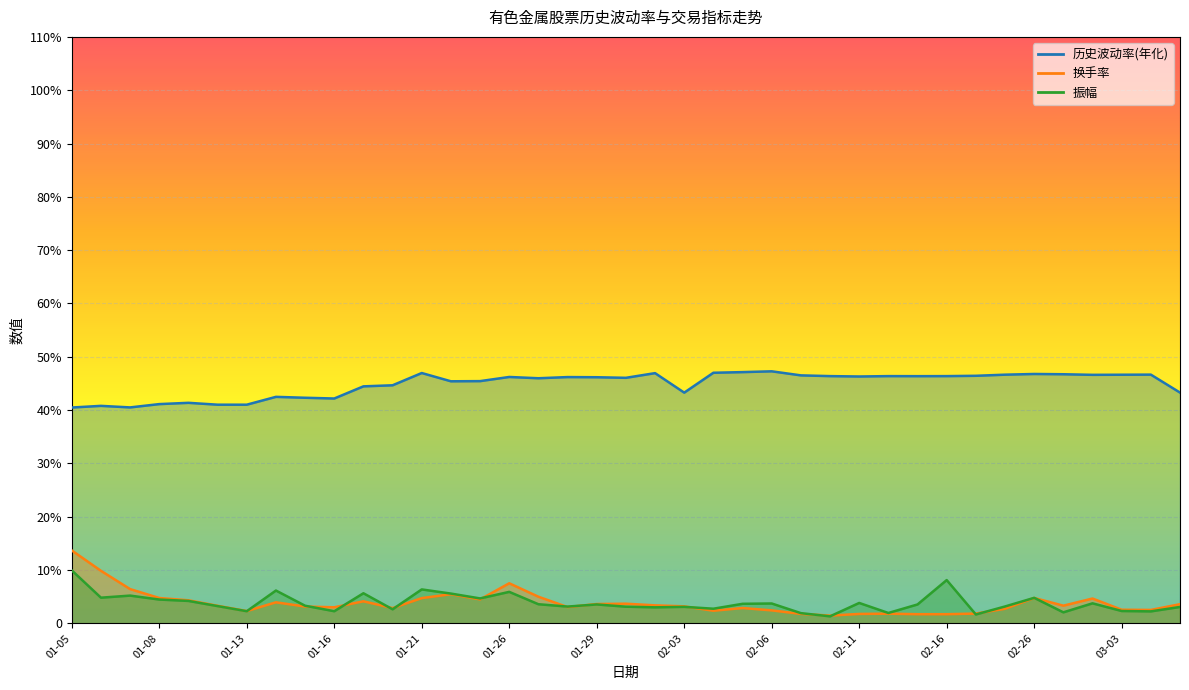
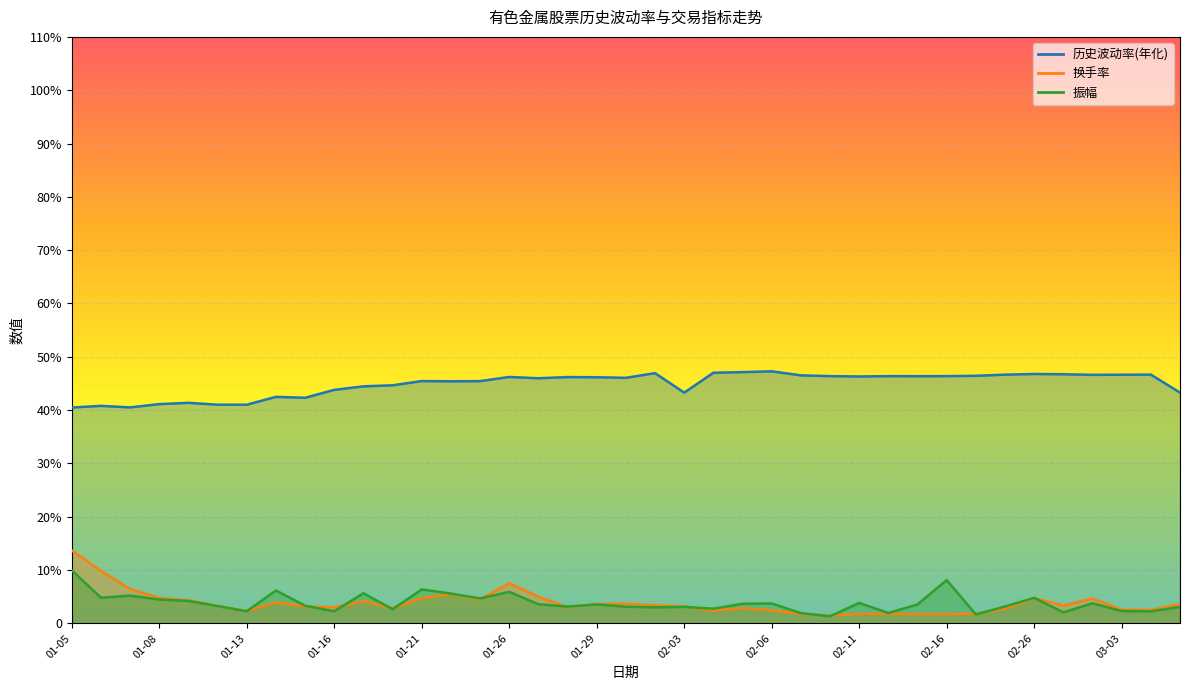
  {
    "历史波动率(年化)": {
      "01-05": "40%",
      "01-08": "41%",
      "01-13": "41%",
-     "01-16": "42%",
-     "01-21": "47%",
+     "01-16": "44%",
+     "01-21": "45%",
      "01-26": "46%",
      "01-29": "46%",
      "02-03": "43%",
      "02-06": "47%",
      "02-11": "46%",
      "02-16": "46%",
      "02-26": "47%",
      "03-03": "47%"
    },
    "换手率": {
      "01-05": "14%",
      "01-16": "3%",
      "01-21": "5%",
      "01-26": "8%",
      "02-06": "2%",
      "02-11": "2%",
      "02-16": "2%"
    },
    "振幅": {
      "01-05": "10%",
      "01-16": "2%",
      "01-21": "6%",
      "01-26": "6%",
      "02-06": "4%",
      "02-11": "4%",
      "02-16": "8%"
    }
  }
